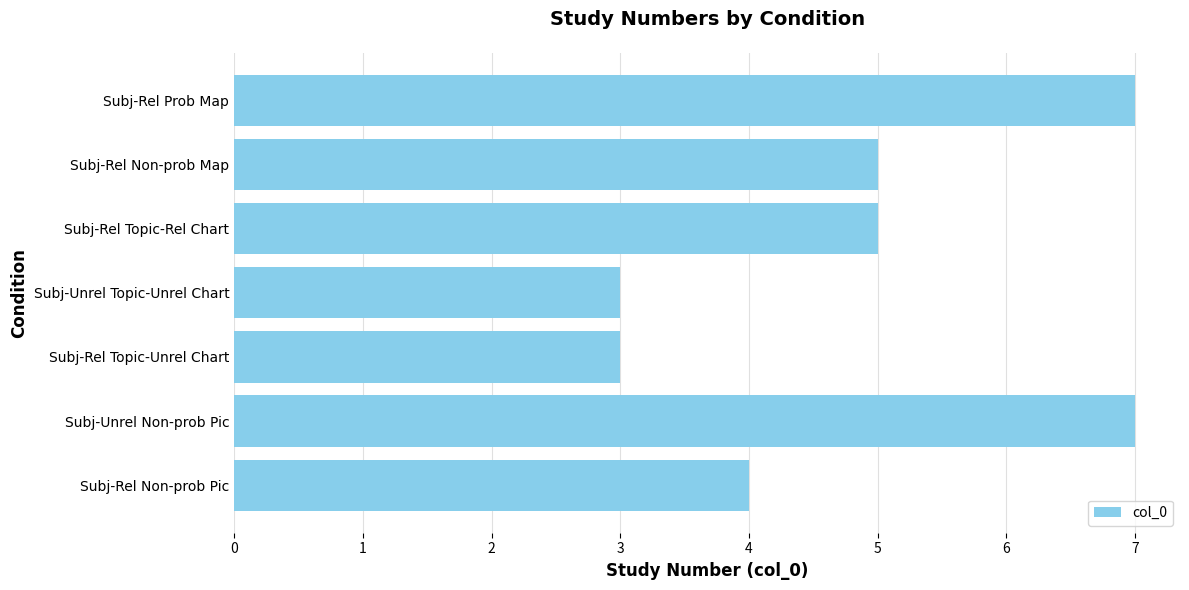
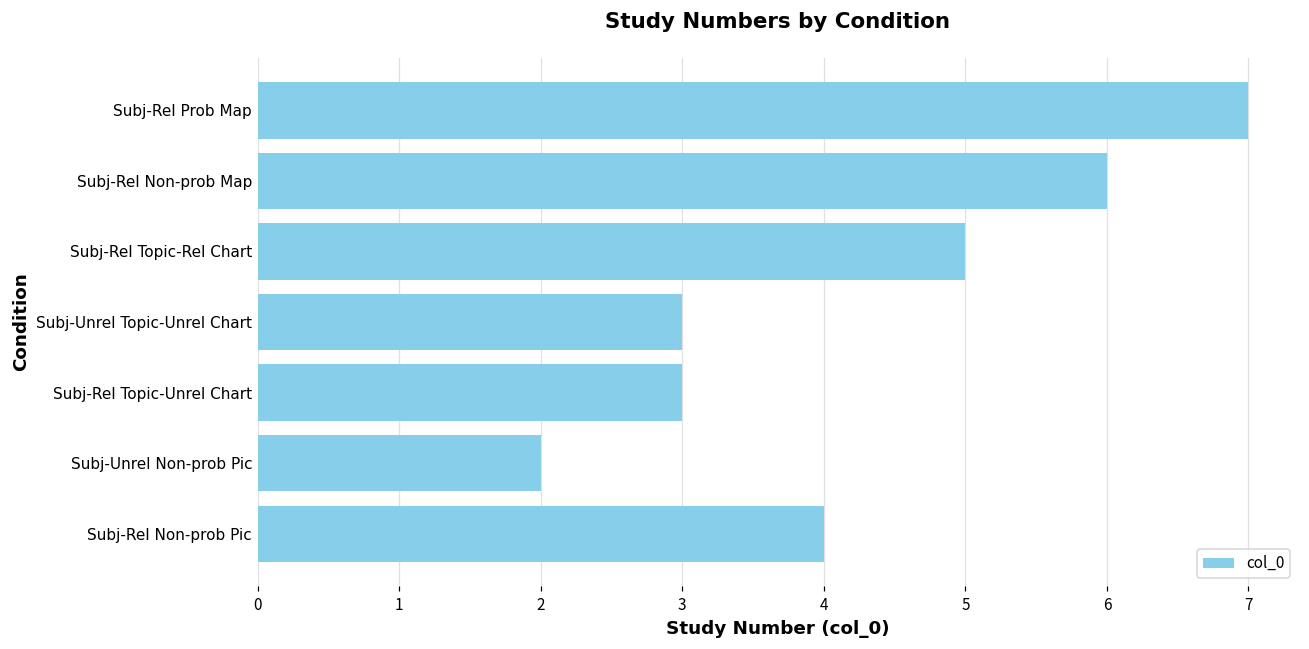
  {
    "Subj-Rel Prob Map": 7,
-   "Subj-Rel Non-prob Map": 5,
+   "Subj-Rel Non-prob Map": 6,
    "Subj-Rel Topic-Rel Chart": 5,
    "Subj-Unrel Topic-Unrel Chart": 3,
    "Subj-Rel Topic-Unrel Chart": 3,
-   "Subj-Unrel Non-prob Pic": 7,
+   "Subj-Unrel Non-prob Pic": 2,
    "Subj-Rel Non-prob Pic": 4
  }
